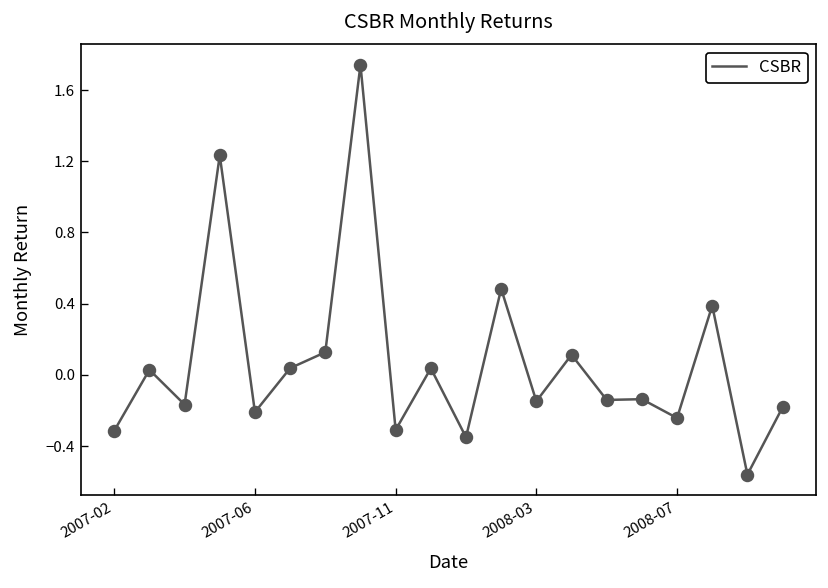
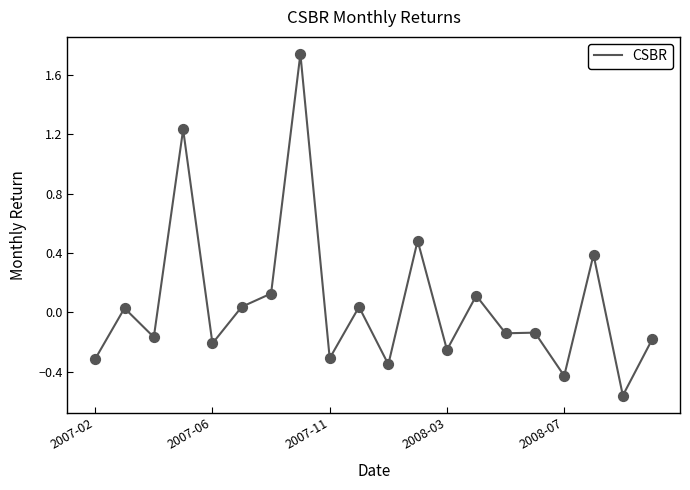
  {
    "2007-02": -0.31,
    "2007-06": -0.21,
    "2007-11": -0.31,
-   "2008-03": -0.15,
-   "2008-07": -0.24
+   "2008-03": -0.25,
+   "2008-07": -0.43
  }
